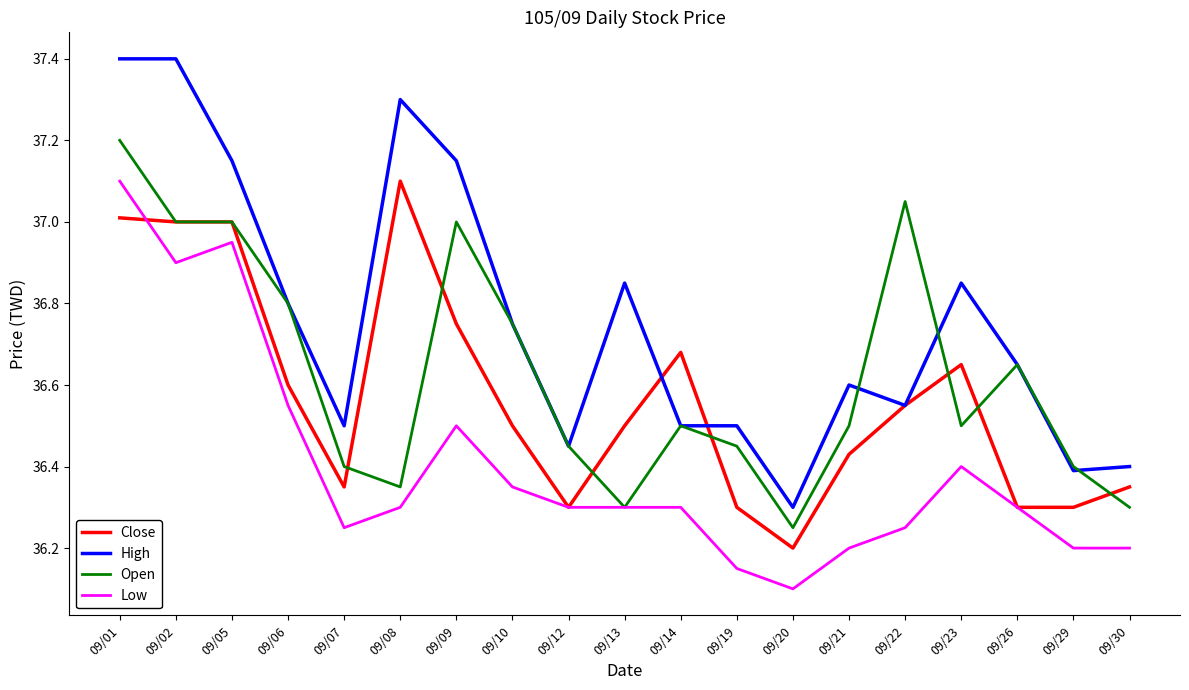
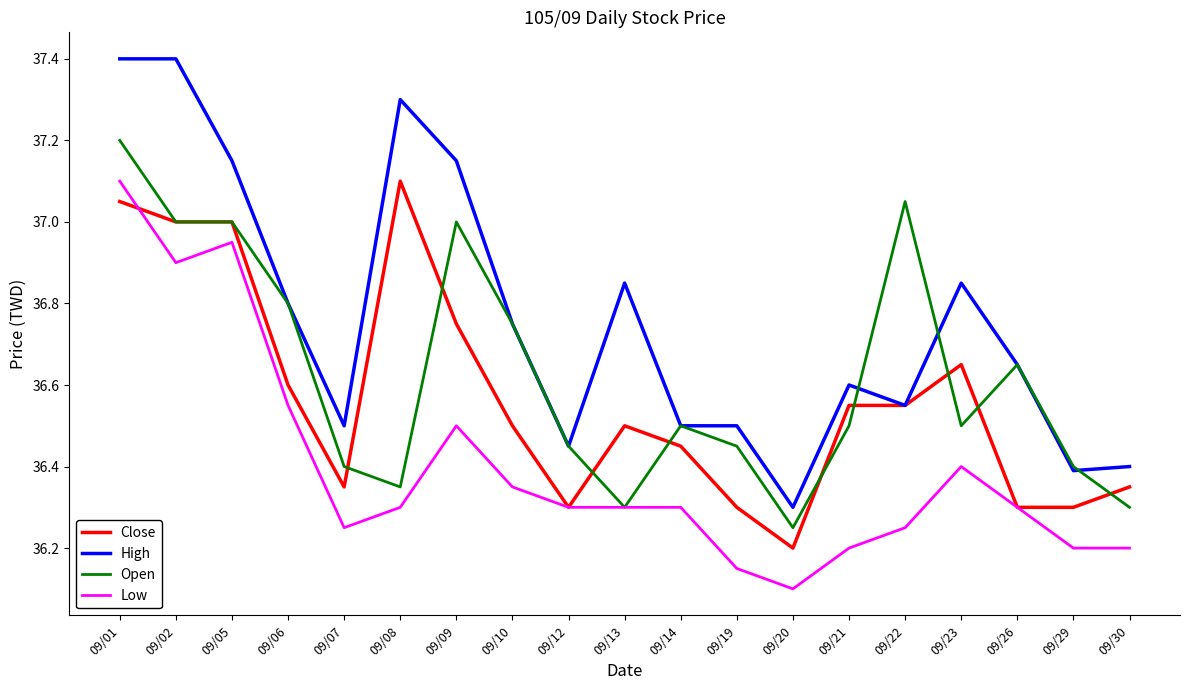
  {
    "Close": {
-     "09/01": 37.01,
+     "09/01": 37.05,
      "09/06": 36.60,
      "09/07": 36.35,
      "09/08": 37.10,
      "09/09": 36.75,
      "09/10": 36.50,
      "09/13": 36.50,
-     "09/14": 36.68,
+     "09/14": 36.45,
      "09/19": 36.30,
      "09/20": 36.20,
-     "09/21": 36.43,
+     "09/21": 36.55,
      "09/23": 36.65,
      "09/29": 36.30,
      "09/30": 36.35
    },
    "High": {
      "09/01": 37.40,
      "09/02": 37.40,
      "09/05": 37.15,
      "09/07": 36.50,
      "09/08": 37.30,
      "09/09": 37.15,
      "09/13": 36.85,
      "09/19": 36.50,
      "09/20": 36.30,
      "09/21": 36.60,
      "09/23": 36.85,
      "09/29": 36.39,
      "09/30": 36.40
    },
    "Open": {
      "09/01": 37.20,
      "09/07": 36.40,
      "09/08": 36.35,
      "09/09": 37.00,
      "09/19": 36.45,
      "09/20": 36.25,
      "09/21": 36.50,
      "09/22": 37.05,
      "09/23": 36.50,
      "09/29": 36.40,
      "09/30": 36.30
    },
    "Low": {
      "09/01": 37.10,
      "09/02": 36.90,
      "09/05": 36.95,
      "09/06": 36.55,
      "09/07": 36.25,
      "09/08": 36.30,
      "09/09": 36.50,
      "09/10": 36.35,
      "09/14": 36.30,
      "09/19": 36.15,
      "09/20": 36.10,
      "09/21": 36.20,
      "09/22": 36.25,
      "09/23": 36.40,
      "09/29": 36.20,
      "09/30": 36.20
    }
  }
